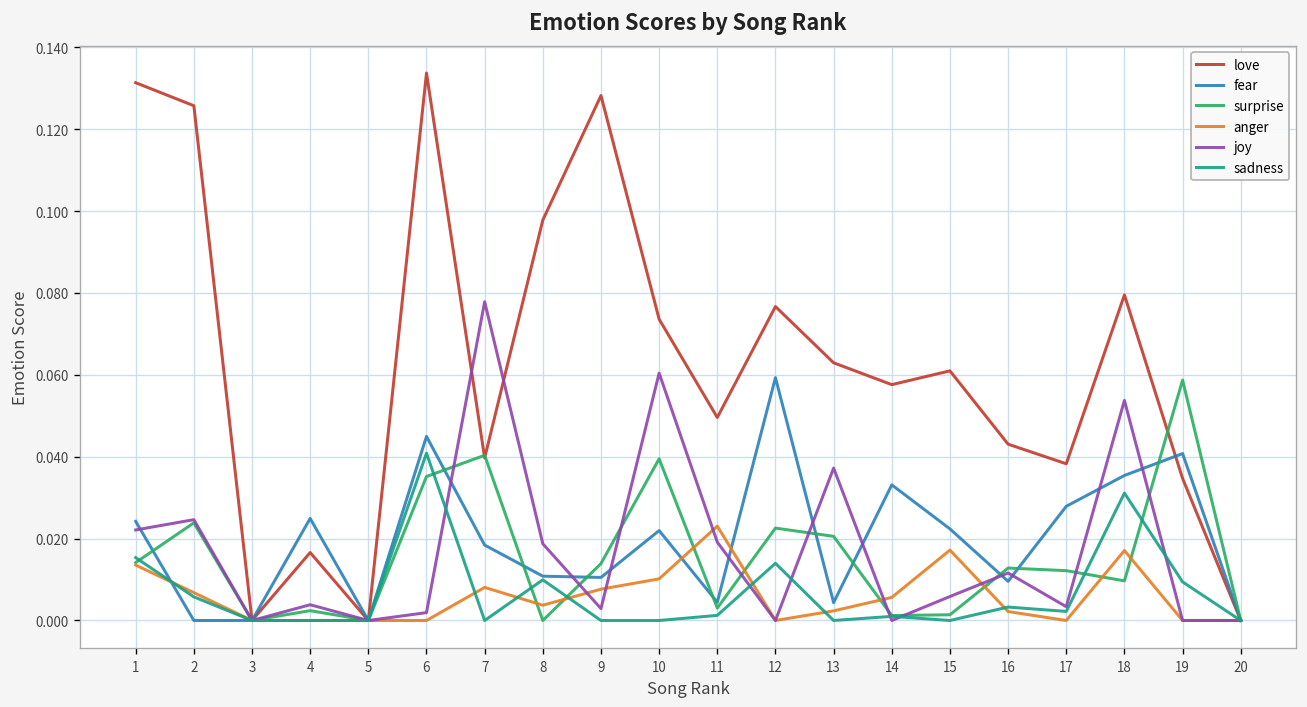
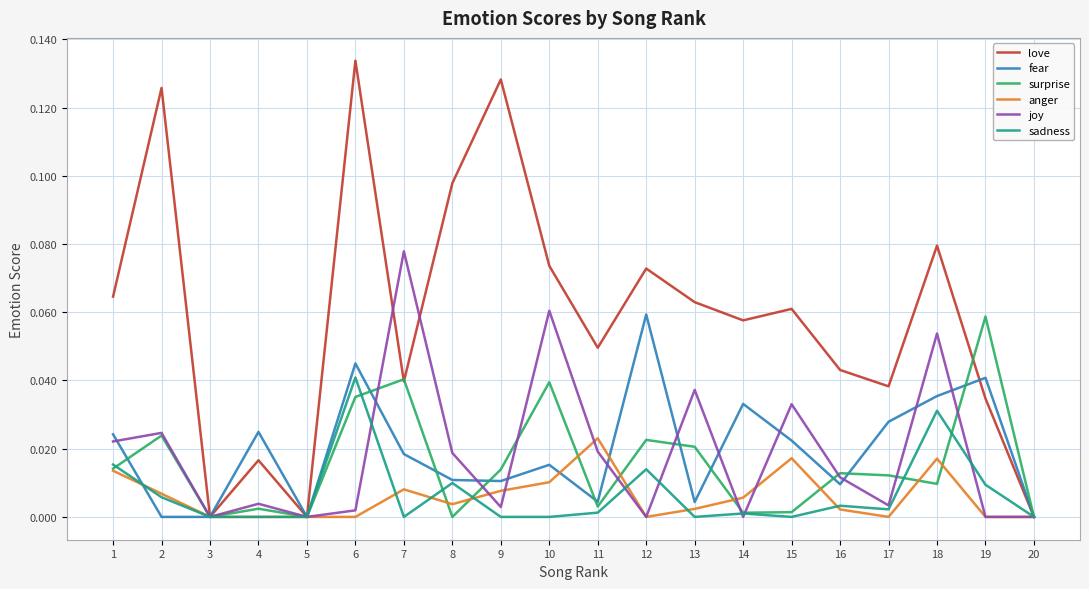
  {
    "love": {
-     "1": 0.131,
+     "1": 0.065,
      "2": 0.126,
      "4": 0.017,
      "6": 0.134,
      "8": 0.098,
      "9": 0.128,
      "10": 0.074,
      "11": 0.050,
-     "12": 0.077,
+     "12": 0.073,
      "13": 0.063,
      "14": 0.058,
      "15": 0.061,
      "16": 0.043,
      "17": 0.038,
      "18": 0.080,
      "19": 0.035
    },
    "fear": {
      "1": 0.024,
      "2": 0.000,
      "4": 0.025,
      "6": 0.045,
      "7": 0.018,
      "8": 0.011,
      "9": 0.011,
-     "10": 0.022,
+     "10": 0.015,
      "11": 0.004,
      "12": 0.059,
      "13": 0.004,
      "14": 0.033,
      "15": 0.022,
      "16": 0.010,
      "17": 0.028,
      "18": 0.035,
      "19": 0.041
    },
    "anger": {
      "2": 0.007,
      "6": 0.000,
      "7": 0.008,
      "8": 0.004,
      "9": 0.008,
      "10": 0.010,
      "11": 0.023,
      "13": 0.002,
      "14": 0.006,
      "15": 0.017,
      "16": 0.002,
      "17": 0.000,
      "18": 0.017
    },
    "joy": {
      "1": 0.022,
      "2": 0.025,
      "4": 0.004,
      "6": 0.002,
      "7": 0.078,
      "8": 0.019,
      "9": 0.003,
      "10": 0.060,
      "11": 0.019,
      "13": 0.037,
      "14": 0.000,
-     "15": 0.006,
+     "15": 0.033,
      "16": 0.012,
      "17": 0.003,
      "18": 0.054
    }
  }
